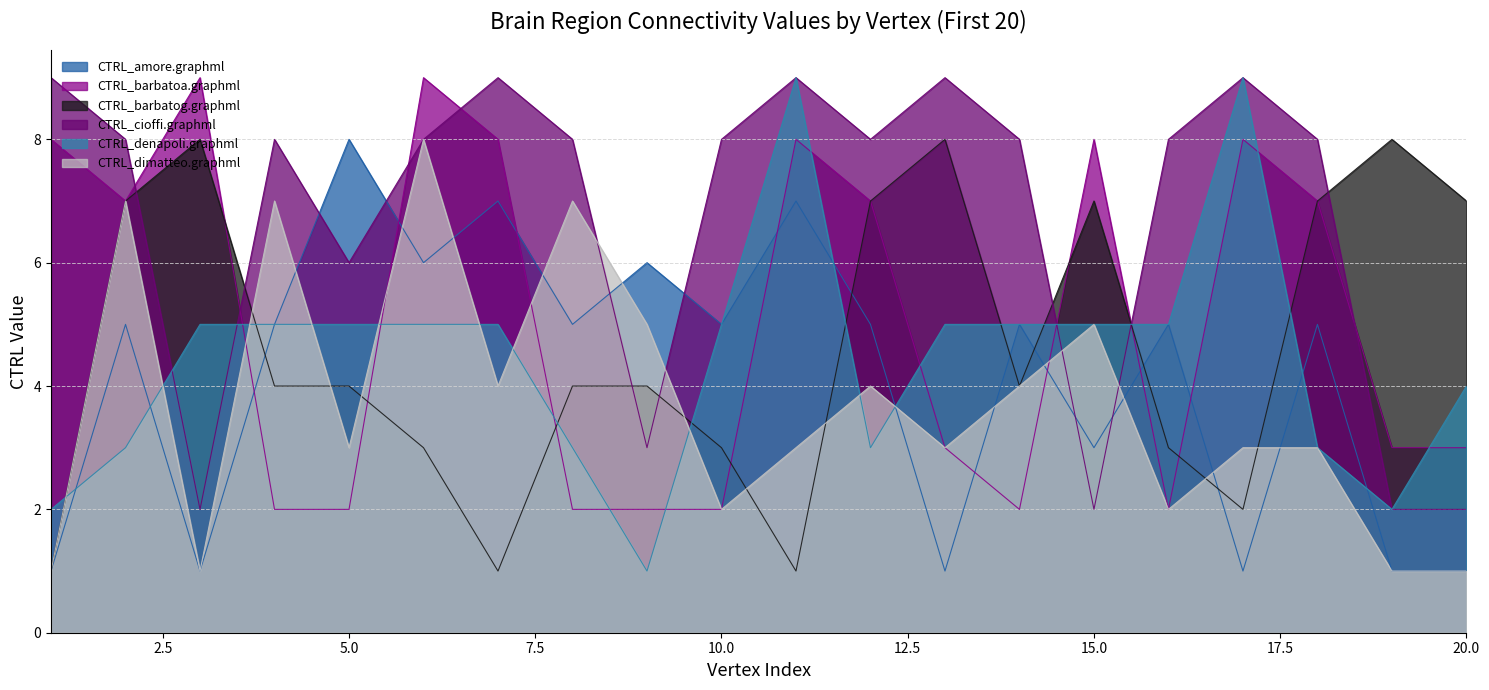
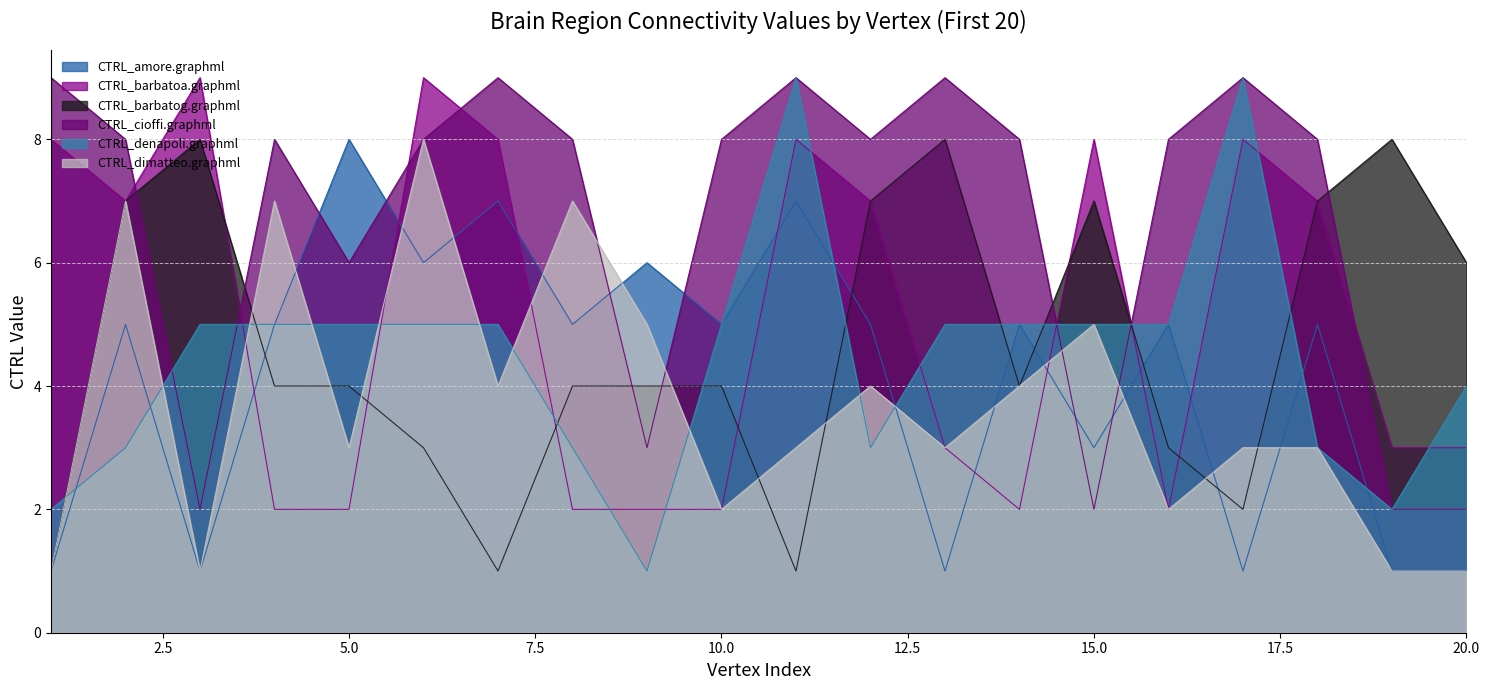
  {
    "CTRL_barbatog.graphml": {
      "5.0": 4,
-     "10.0": 3,
+     "10.0": 4,
      "15.0": 7,
-     "20.0": 7
+     "20.0": 6
    },
    "CTRL_dimatteo.graphml": {
      "5.0": 3
    }
  }
